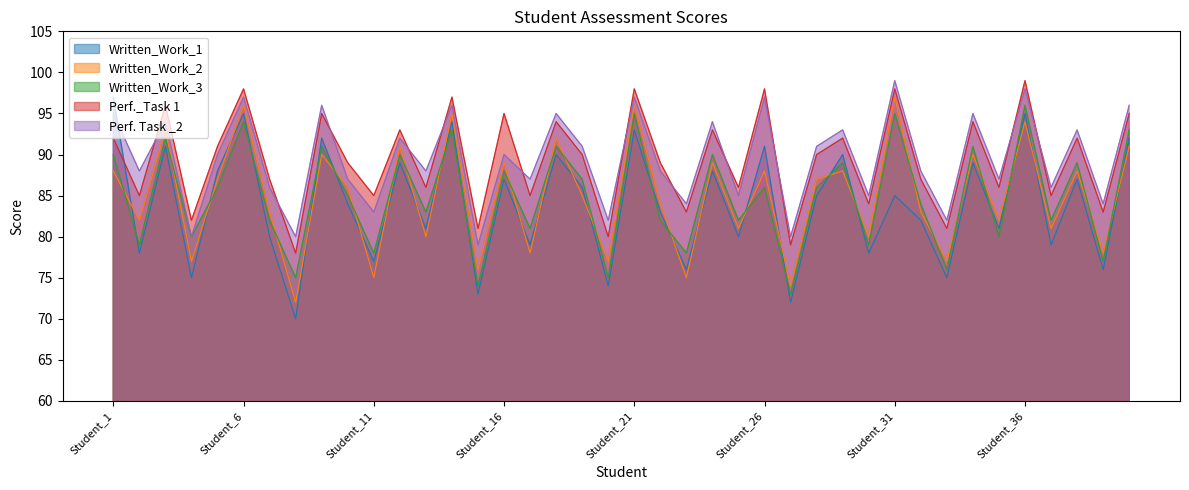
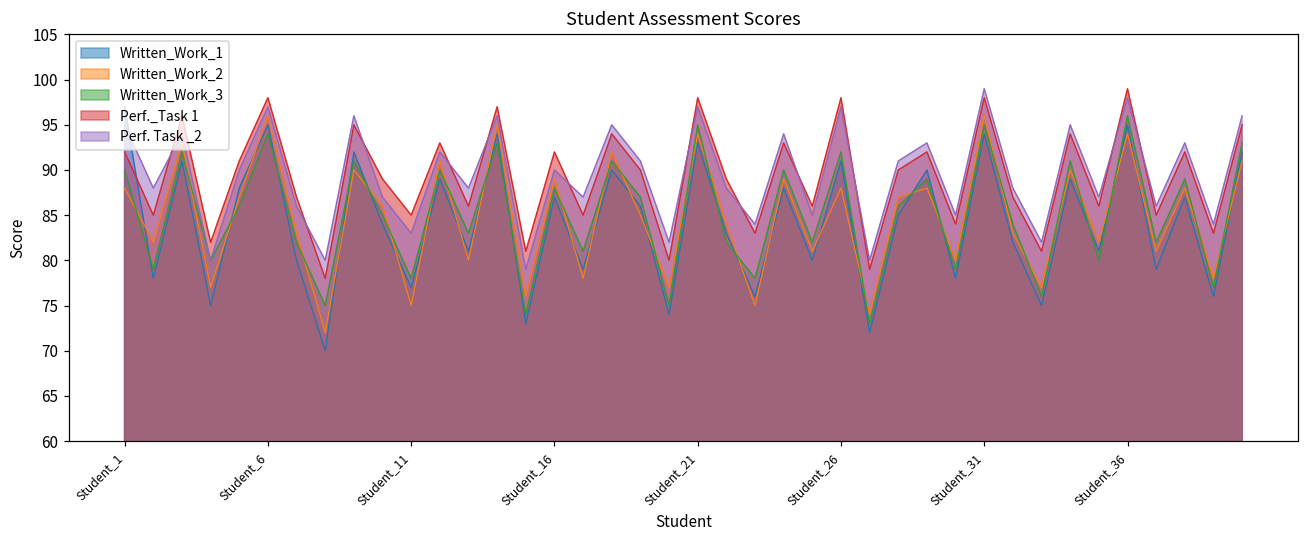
  {
    "Written_Work_1": {
      "Student_6": 95,
      "Student_11": 77,
      "Student_16": 87,
      "Student_21": 93,
      "Student_26": 91,
-     "Student_31": 85,
+     "Student_31": 94,
      "Student_36": 95
    },
    "Written_Work_2": {
      "Student_1": 88,
      "Student_6": 96,
      "Student_11": 75,
      "Student_16": 89,
-     "Student_21": 96,
+     "Student_21": 94,
      "Student_26": 88,
-     "Student_31": 97,
+     "Student_31": 96,
      "Student_36": 94
    },
    "Written_Work_3": {
      "Student_1": 90,
      "Student_6": 94,
      "Student_11": 78,
      "Student_16": 88,
      "Student_21": 95,
-     "Student_26": 86,
+     "Student_26": 92,
      "Student_31": 95,
      "Student_36": 96
    },
    "Perf._Task 1": {
      "Student_1": 92,
      "Student_6": 98,
      "Student_11": 85,
-     "Student_16": 95,
+     "Student_16": 92,
      "Student_21": 98,
      "Student_26": 98,
      "Student_31": 98,
      "Student_36": 99
    },
    "Perf. Task _2": {
      "Student_6": 97,
      "Student_11": 83,
      "Student_16": 90,
      "Student_21": 97,
      "Student_26": 97,
      "Student_31": 99,
      "Student_36": 98
    }
  }
